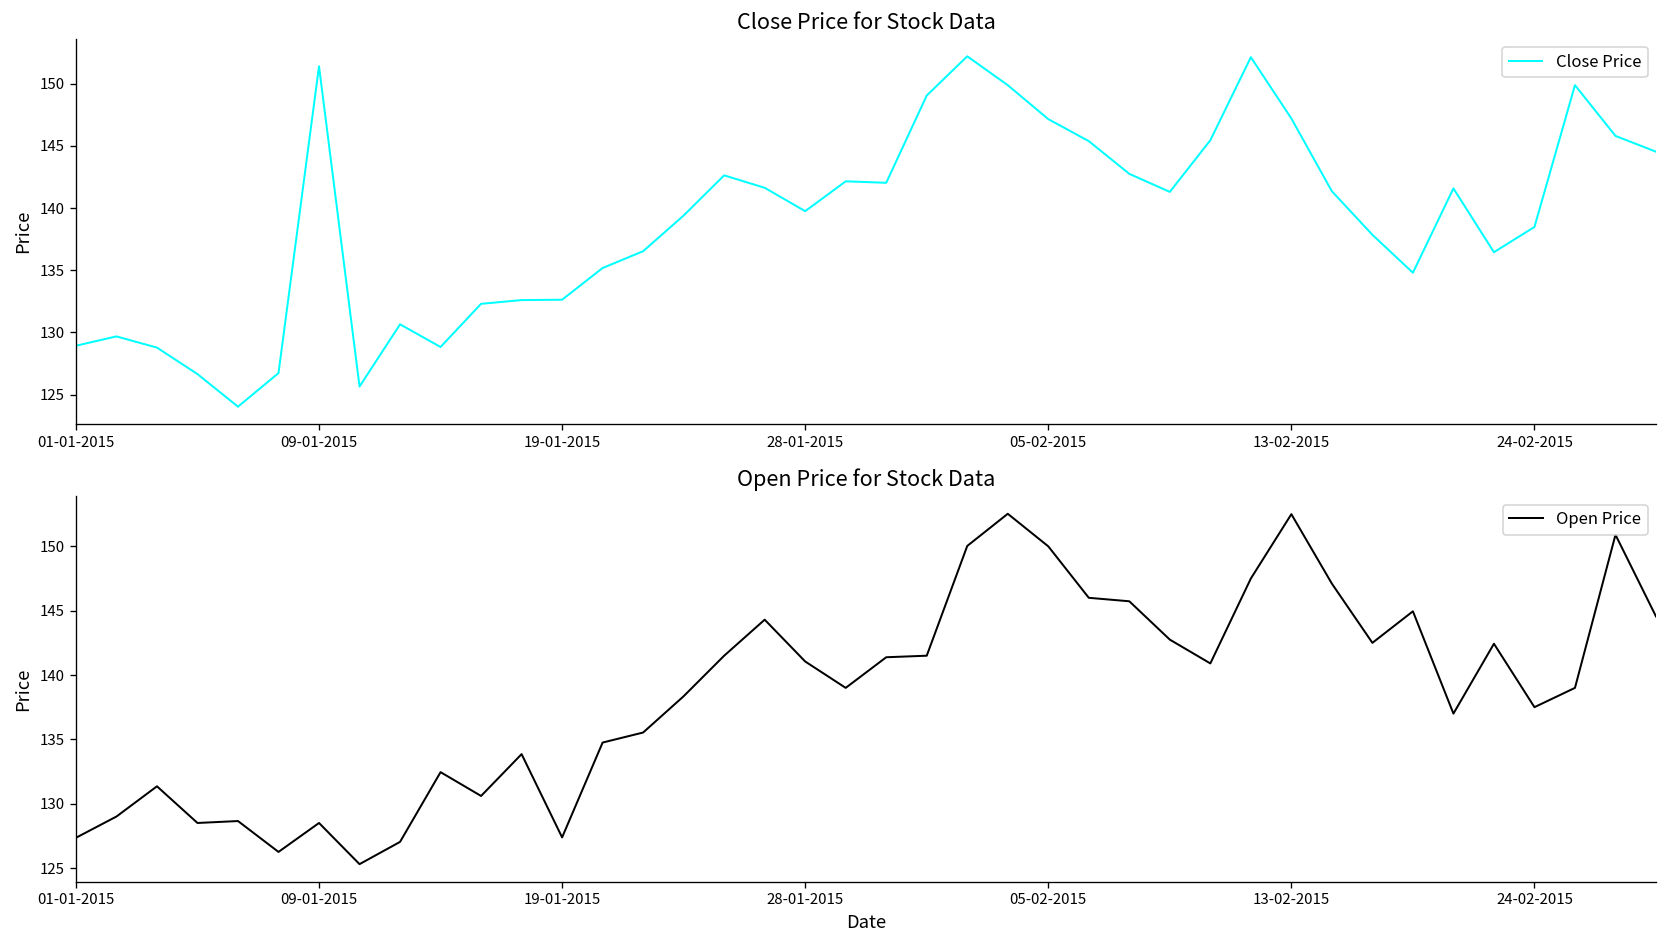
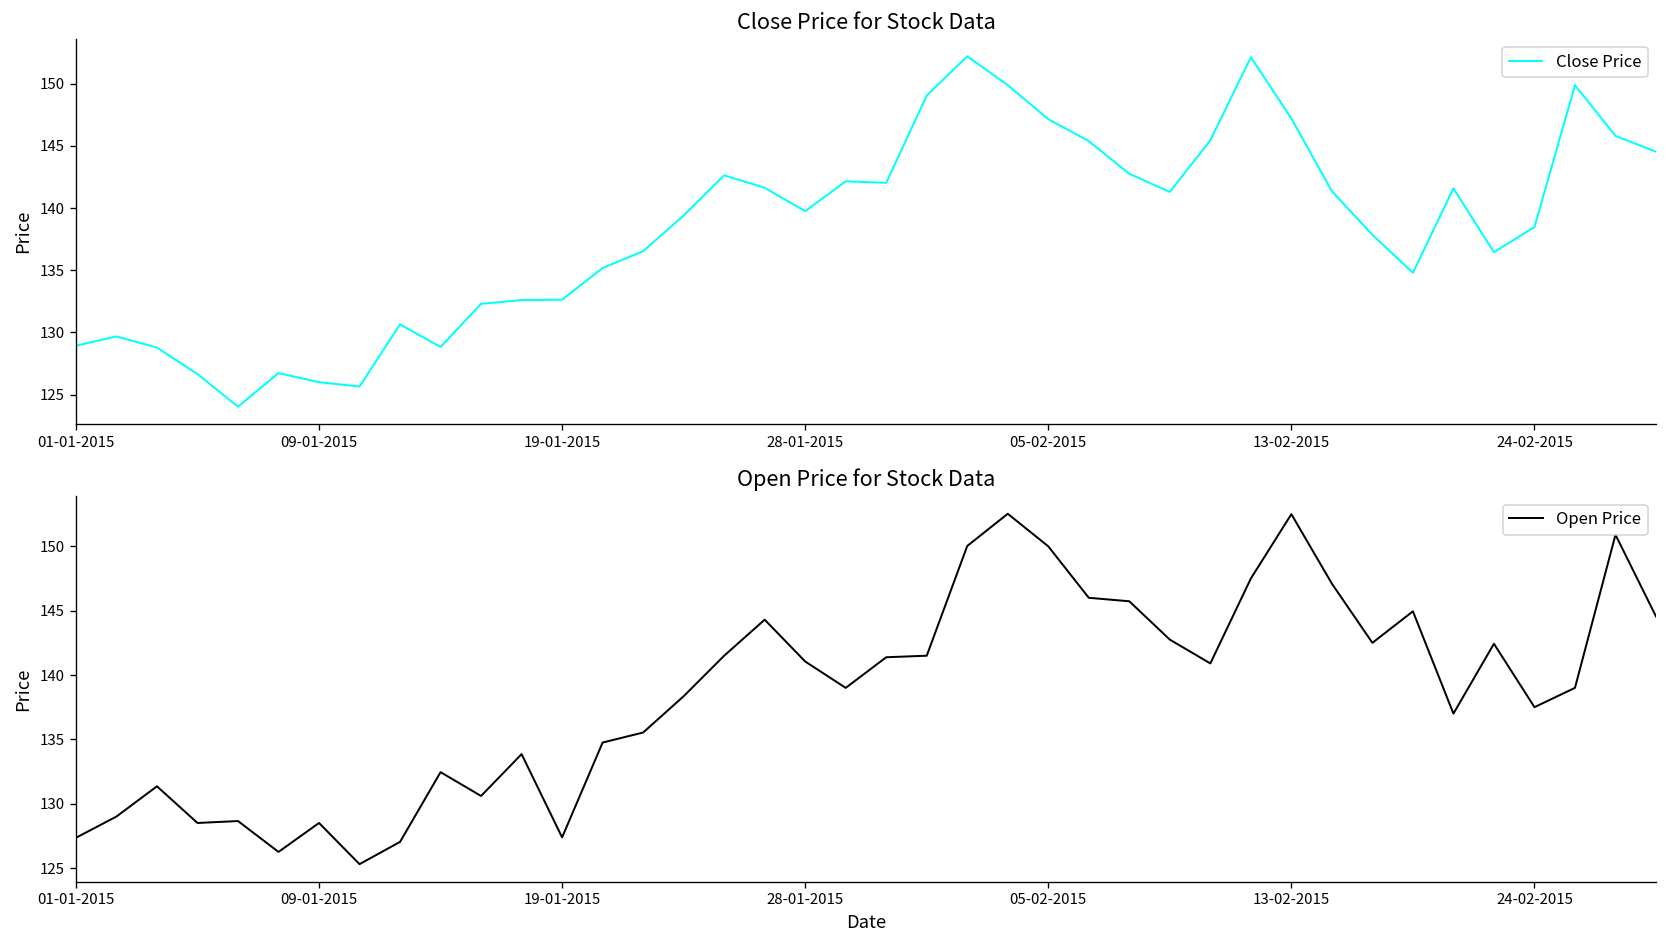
  {
    "Close Price for Stock Data": {
      "01-01-2015": 128.9,
-     "09-01-2015": 151.4,
+     "09-01-2015": 126.0,
      "19-01-2015": 132.6,
      "28-01-2015": 139.8,
      "05-02-2015": 147.2,
      "13-02-2015": 147.2,
      "24-02-2015": 138.5
    },
    "Open Price for Stock Data": {
      "01-01-2015": 127.4,
      "09-01-2015": 128.5,
      "19-01-2015": 127.4,
      "28-01-2015": 141.1,
      "05-02-2015": 150.0,
      "13-02-2015": 152.5,
      "24-02-2015": 137.5
    }
  }
